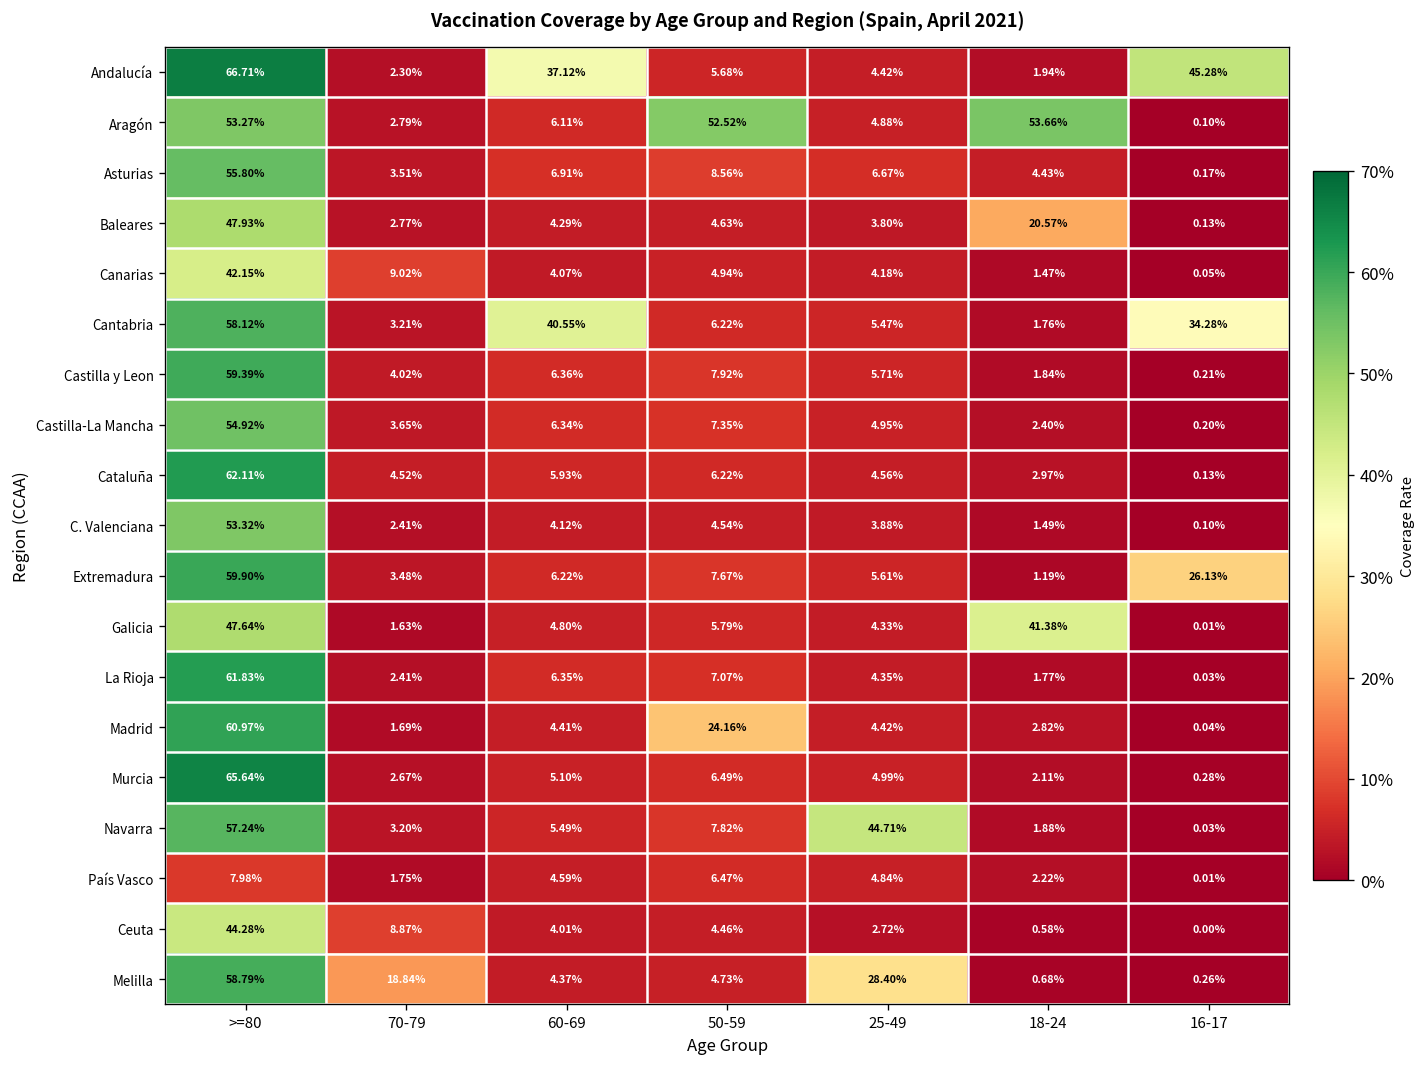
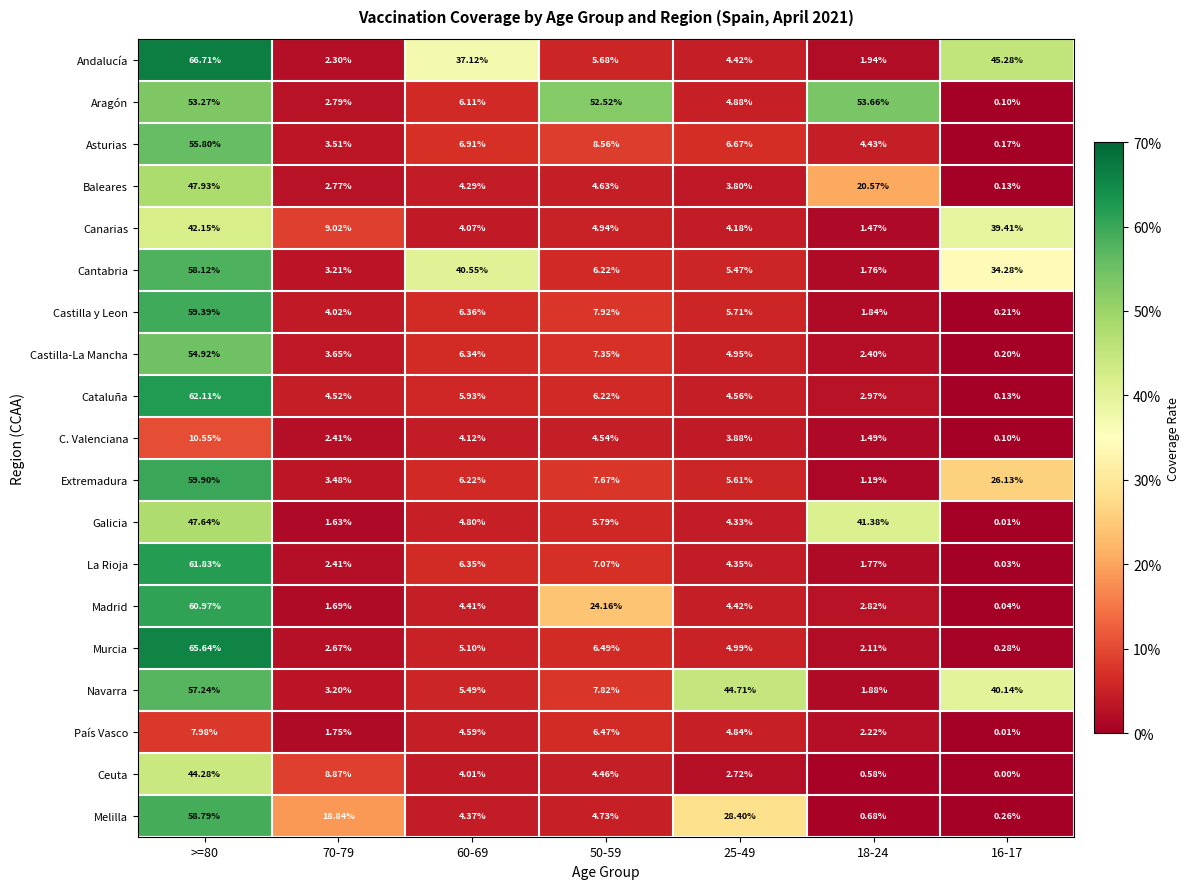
  {
    "Andalucía": {
      ">=80": "66.71%",
      "70-79": "2.30%",
      "60-69": "37.12%",
      "50-59": "5.68%",
      "25-49": "4.42%",
      "18-24": "1.94%",
      "16-17": "45.28%"
    },
    "Aragón": {
      ">=80": "53.27%",
      "70-79": "2.79%",
      "60-69": "6.11%",
      "50-59": "52.52%",
      "25-49": "4.88%",
      "18-24": "53.66%",
      "16-17": "0.10%"
    },
    "Asturias": {
      ">=80": "55.80%",
      "70-79": "3.51%",
      "60-69": "6.91%",
      "50-59": "8.56%",
      "25-49": "6.67%",
      "18-24": "4.43%",
      "16-17": "0.17%"
    },
    "Baleares": {
      ">=80": "47.93%",
      "70-79": "2.77%",
      "60-69": "4.29%",
      "50-59": "4.63%",
      "25-49": "3.80%",
      "18-24": "20.57%",
      "16-17": "0.13%"
    },
    "Canarias": {
      ">=80": "42.15%",
      "70-79": "9.02%",
      "60-69": "4.07%",
      "50-59": "4.94%",
      "25-49": "4.18%",
      "18-24": "1.47%",
-     "16-17": "0.05%"
+     "16-17": "39.41%"
    },
    "Cantabria": {
      ">=80": "58.12%",
      "70-79": "3.21%",
      "60-69": "40.55%",
      "50-59": "6.22%",
      "25-49": "5.47%",
      "18-24": "1.76%",
      "16-17": "34.28%"
    },
    "Castilla y Leon": {
      ">=80": "59.39%",
      "70-79": "4.02%",
      "60-69": "6.36%",
      "50-59": "7.92%",
      "25-49": "5.71%",
      "18-24": "1.84%",
      "16-17": "0.21%"
    },
    "Castilla-La Mancha": {
      ">=80": "54.92%",
      "70-79": "3.65%",
      "60-69": "6.34%",
      "50-59": "7.35%",
      "25-49": "4.95%",
      "18-24": "2.40%",
      "16-17": "0.20%"
    },
    "Cataluña": {
      ">=80": "62.11%",
      "70-79": "4.52%",
      "60-69": "5.93%",
      "50-59": "6.22%",
      "25-49": "4.56%",
      "18-24": "2.97%",
      "16-17": "0.13%"
    },
    "C. Valenciana": {
-     ">=80": "53.32%",
+     ">=80": "10.55%",
      "70-79": "2.41%",
      "60-69": "4.12%",
      "50-59": "4.54%",
      "25-49": "3.88%",
      "18-24": "1.49%",
      "16-17": "0.10%"
    },
    "Extremadura": {
      ">=80": "59.90%",
      "70-79": "3.48%",
      "60-69": "6.22%",
      "50-59": "7.67%",
      "25-49": "5.61%",
      "18-24": "1.19%",
      "16-17": "26.13%"
    },
    "Galicia": {
      ">=80": "47.64%",
      "70-79": "1.63%",
      "60-69": "4.80%",
      "50-59": "5.79%",
      "25-49": "4.33%",
      "18-24": "41.38%",
      "16-17": "0.01%"
    },
    "La Rioja": {
      ">=80": "61.83%",
      "70-79": "2.41%",
      "60-69": "6.35%",
      "50-59": "7.07%",
      "25-49": "4.35%",
      "18-24": "1.77%",
      "16-17": "0.03%"
    },
    "Madrid": {
      ">=80": "60.97%",
      "70-79": "1.69%",
      "60-69": "4.41%",
      "50-59": "24.16%",
      "25-49": "4.42%",
      "18-24": "2.82%",
      "16-17": "0.04%"
    },
    "Murcia": {
      ">=80": "65.64%",
      "70-79": "2.67%",
      "60-69": "5.10%",
      "50-59": "6.49%",
      "25-49": "4.99%",
      "18-24": "2.11%",
      "16-17": "0.28%"
    },
    "Navarra": {
      ">=80": "57.24%",
      "70-79": "3.20%",
      "60-69": "5.49%",
      "50-59": "7.82%",
      "25-49": "44.71%",
      "18-24": "1.88%",
-     "16-17": "0.03%"
+     "16-17": "40.14%"
    },
    "País Vasco": {
      ">=80": "7.98%",
      "70-79": "1.75%",
      "60-69": "4.59%",
      "50-59": "6.47%",
      "25-49": "4.84%",
      "18-24": "2.22%",
      "16-17": "0.01%"
    },
    "Ceuta": {
      ">=80": "44.28%",
      "70-79": "8.87%",
      "60-69": "4.01%",
      "50-59": "4.46%",
      "25-49": "2.72%",
      "18-24": "0.58%",
      "16-17": "0.00%"
    },
    "Melilla": {
      ">=80": "58.79%",
      "70-79": "18.84%",
      "60-69": "4.37%",
      "50-59": "4.73%",
      "25-49": "28.40%",
      "18-24": "0.68%",
      "16-17": "0.26%"
    }
  }
